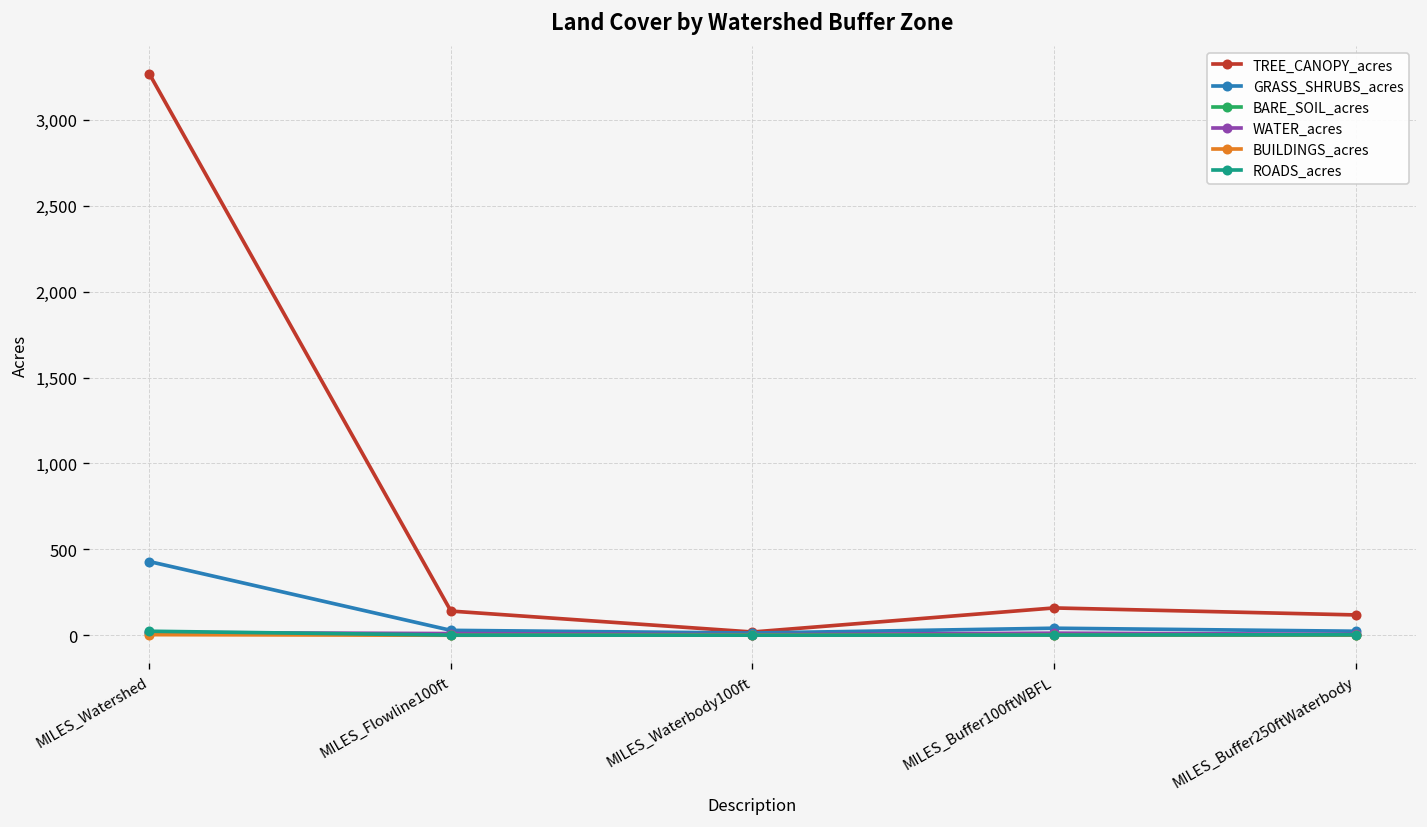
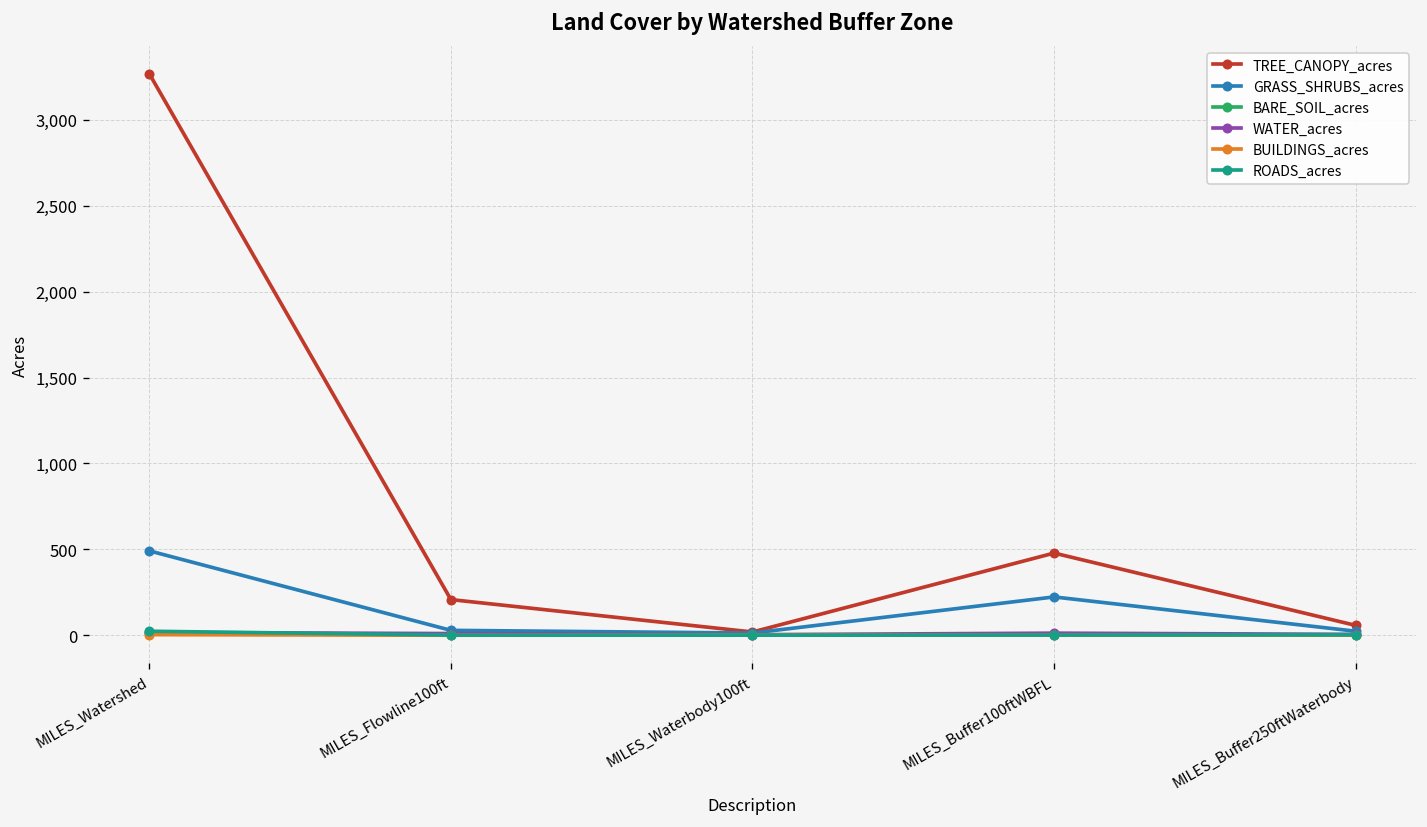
  {
    "TREE_CANOPY_acres": {
      "MILES_Watershed": "3,270",
-     "MILES_Flowline100ft": "140",
-     "MILES_Buffer100ftWBFL": "160",
-     "MILES_Buffer250ftWaterbody": "120"
+     "MILES_Flowline100ft": "210",
+     "MILES_Buffer100ftWBFL": "480",
+     "MILES_Buffer250ftWaterbody": "60"
    },
    "GRASS_SHRUBS_acres": {
-     "MILES_Watershed": "430",
+     "MILES_Watershed": "490",
      "MILES_Flowline100ft": "30",
-     "MILES_Buffer100ftWBFL": "40",
+     "MILES_Buffer100ftWBFL": "220",
      "MILES_Buffer250ftWaterbody": "20"
    }
  }
